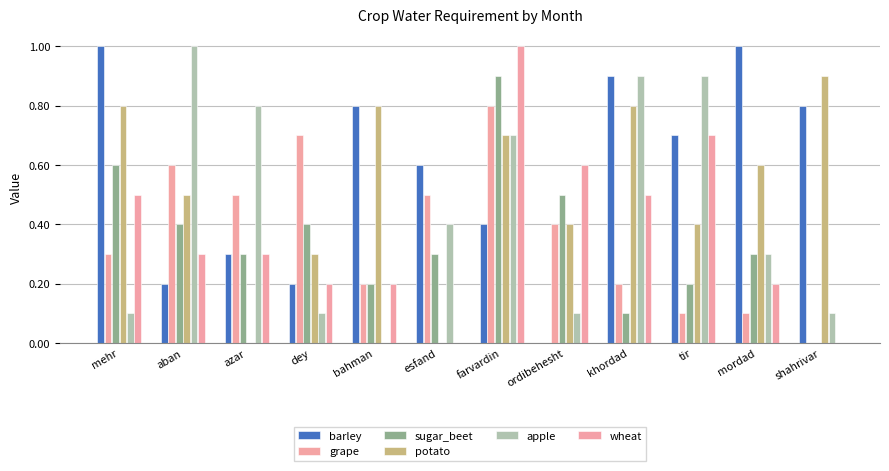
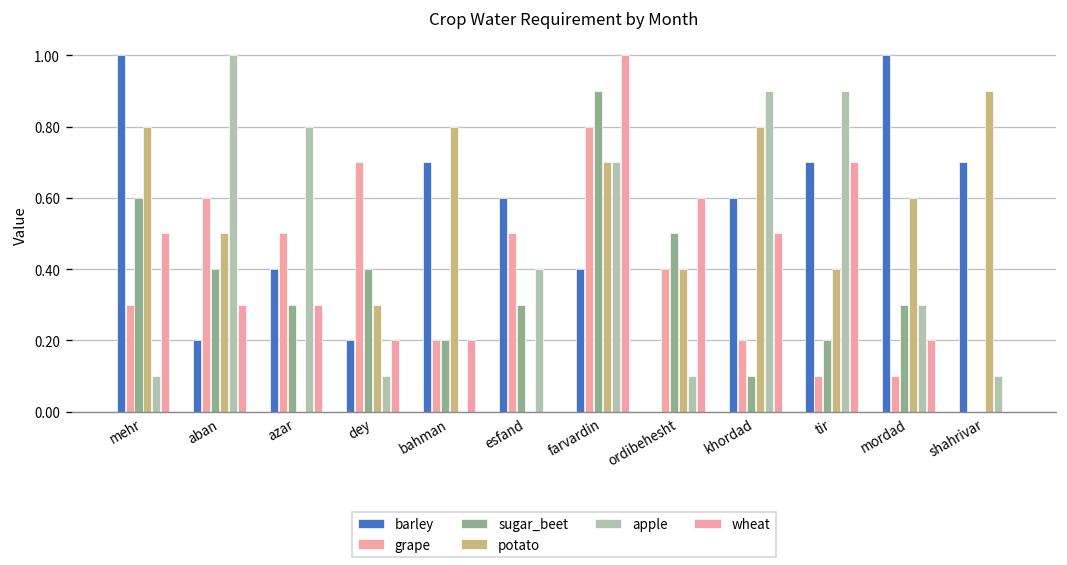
  {
    "barley": {
      "mehr": 1.0,
      "aban": 0.2,
-     "azar": 0.3,
+     "azar": 0.4,
      "dey": 0.2,
-     "bahman": 0.8,
+     "bahman": 0.7,
      "esfand": 0.6,
      "farvardin": 0.4,
      "ordibehesht": 0.0,
-     "khordad": 0.9,
+     "khordad": 0.6,
      "tir": 0.7,
      "mordad": 1.0,
-     "shahrivar": 0.8
+     "shahrivar": 0.7
    }
  }
